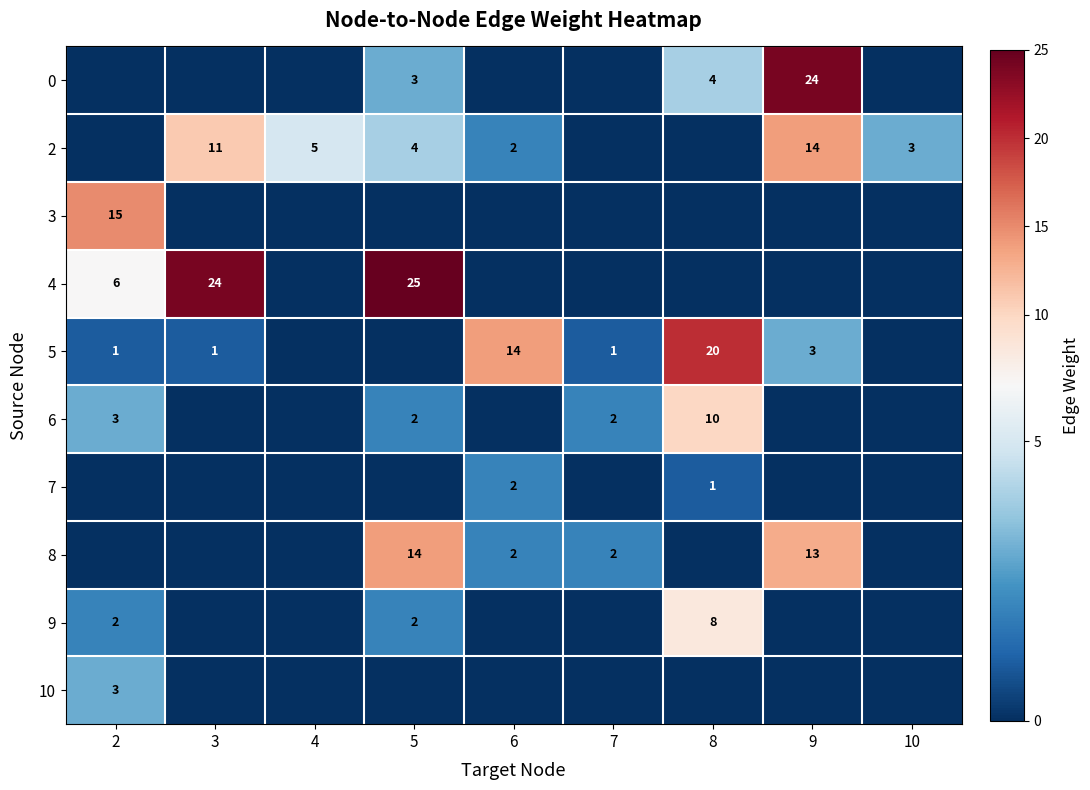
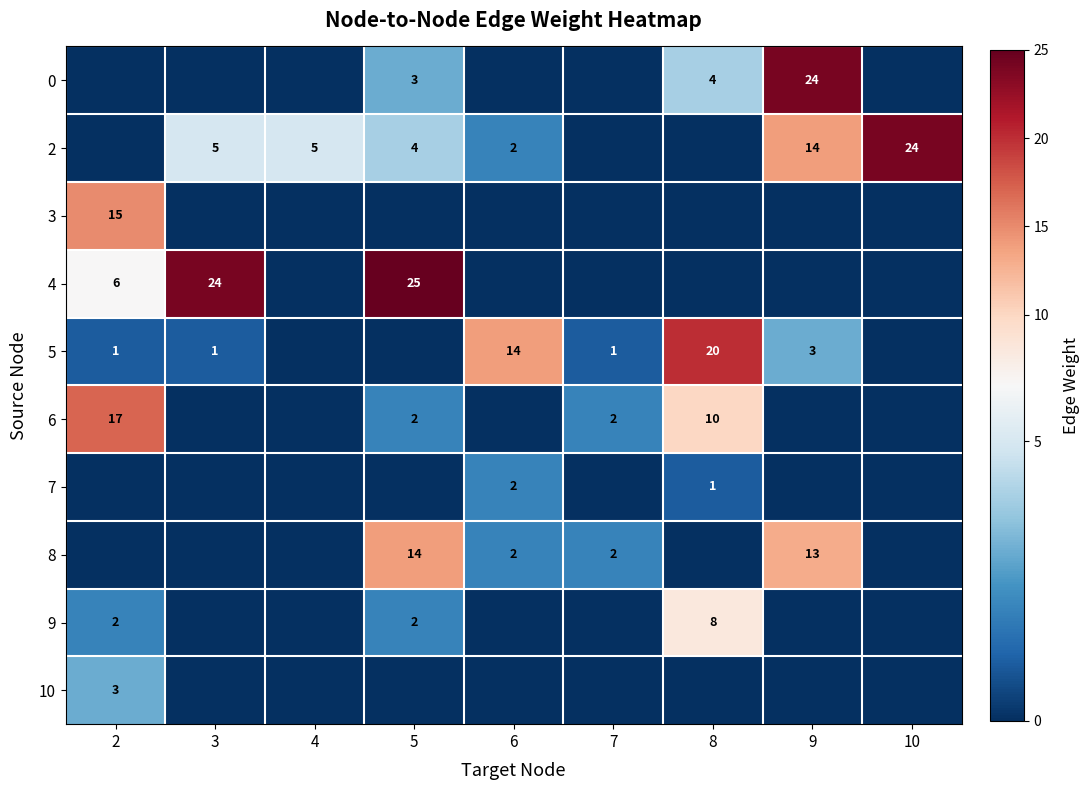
  {
    "0": {
      "5": 3,
      "8": 4,
      "9": 24
    },
    "2": {
-     "3": 11,
+     "3": 5,
      "4": 5,
      "5": 4,
      "6": 2,
      "9": 14,
-     "10": 3
+     "10": 24
    },
    "3": {
      "2": 15
    },
    "4": {
      "2": 6,
      "3": 24,
      "5": 25
    },
    "5": {
      "2": 1,
      "3": 1,
      "6": 14,
      "7": 1,
      "8": 20,
      "9": 3
    },
    "6": {
-     "2": 3,
+     "2": 17,
      "5": 2,
      "7": 2,
      "8": 10
    },
    "7": {
      "6": 2,
      "8": 1
    },
    "8": {
      "5": 14,
      "6": 2,
      "7": 2,
      "9": 13
    },
    "9": {
      "2": 2,
      "5": 2,
      "8": 8
    },
    "10": {
      "2": 3
    }
  }
